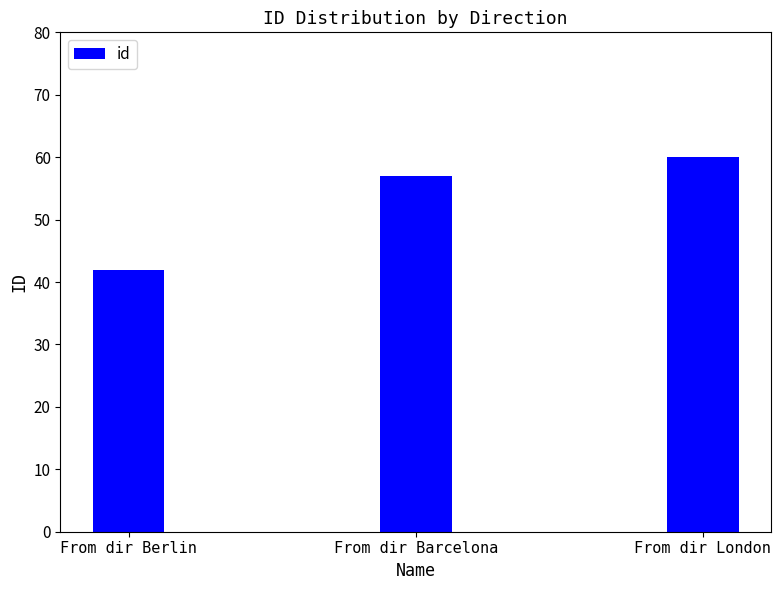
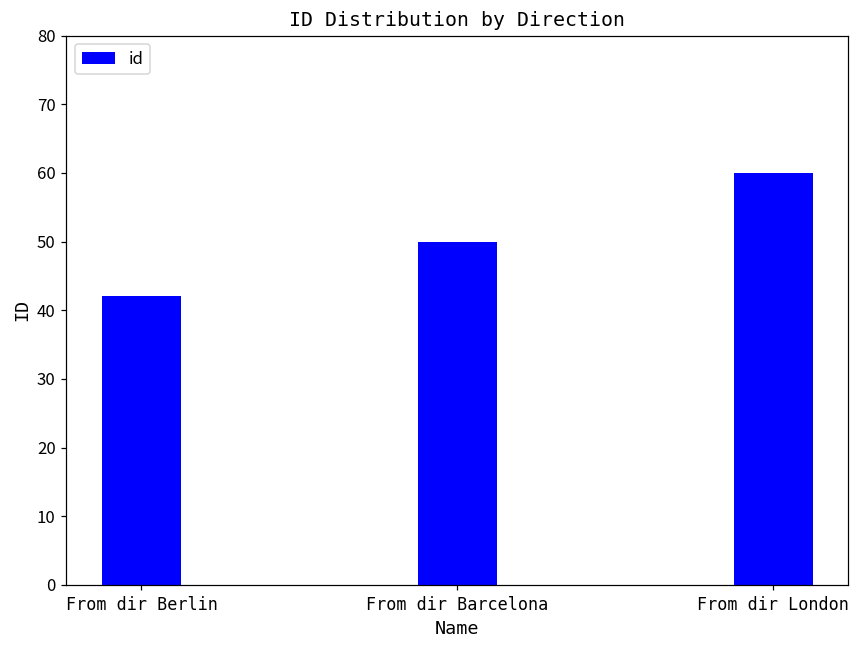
  {
    "From dir Berlin": 42,
-   "From dir Barcelona": 57,
+   "From dir Barcelona": 50,
    "From dir London": 60
  }
